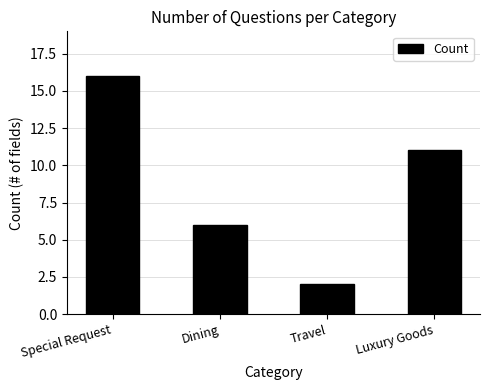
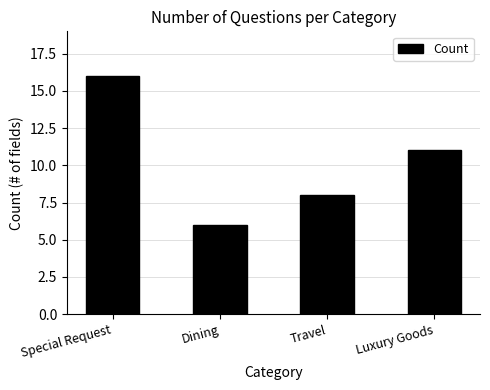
  {
    "Special Request": 16,
    "Dining": 6,
-   "Travel": 2,
+   "Travel": 8,
    "Luxury Goods": 11
  }
